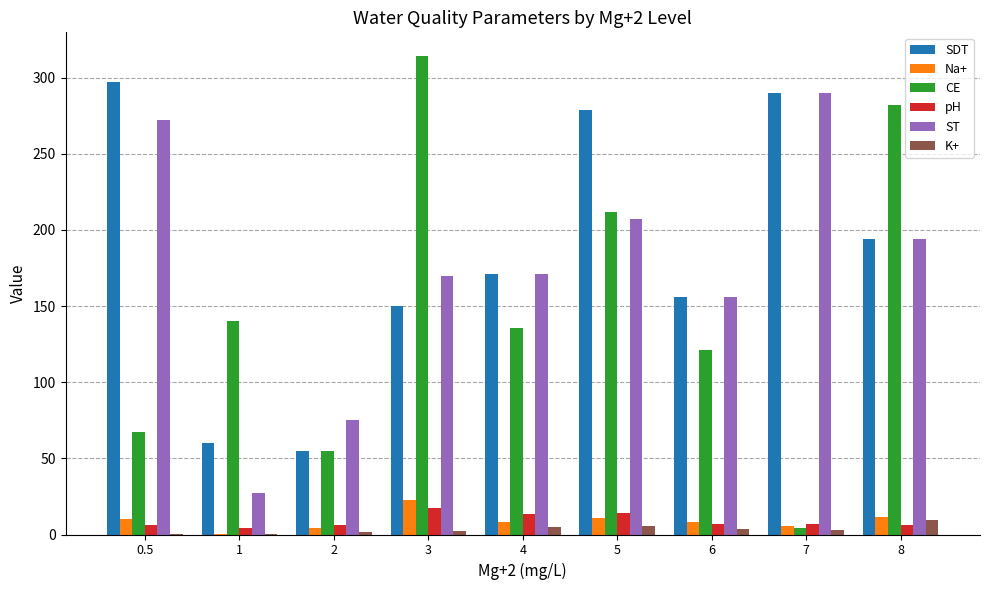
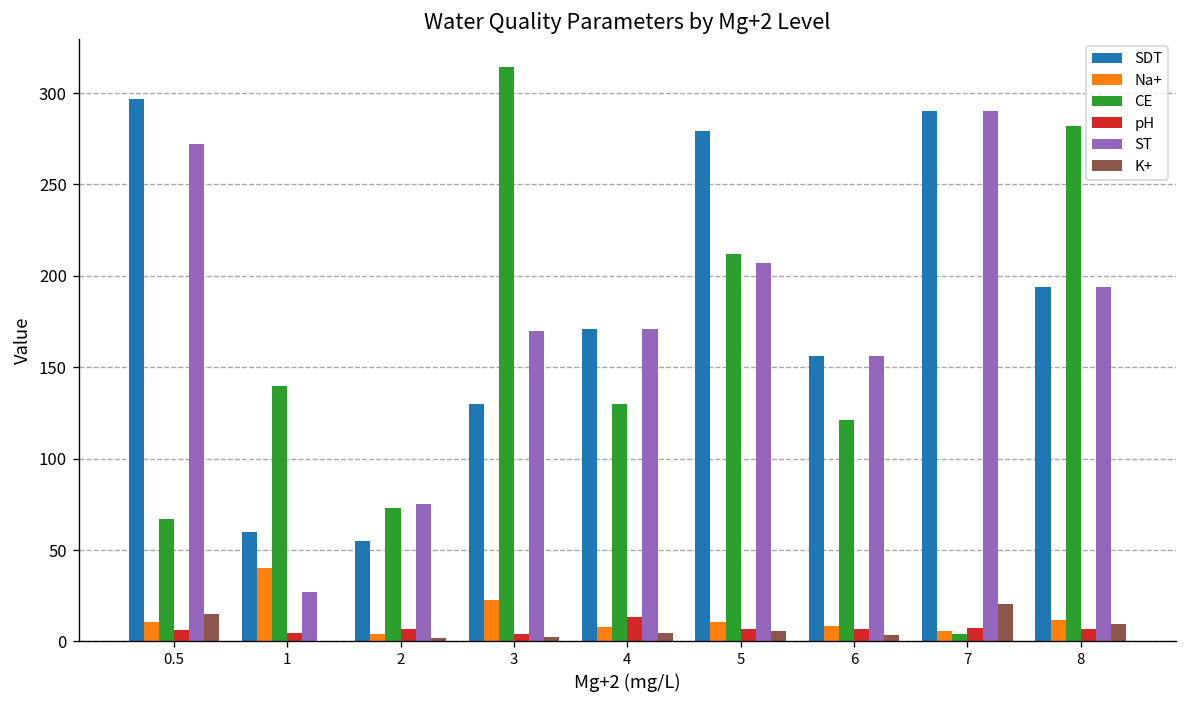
  {
    "SDT": {
      "0.5": 297,
      "1": 60,
      "2": 55,
-     "3": 150,
+     "3": 130,
      "4": 171,
      "5": 279,
      "6": 156,
      "7": 290,
      "8": 194
    },
    "Na+": {
      "0.5": 10,
-     "1": 1,
+     "1": 40,
      "2": 4,
      "3": 23,
      "4": 8,
      "5": 11,
      "6": 9,
      "7": 6,
      "8": 12
    },
    "CE": {
      "0.5": 67,
      "1": 140,
-     "2": 55,
+     "2": 73,
      "3": 314,
-     "4": 136,
+     "4": 130,
      "5": 212,
      "6": 121,
      "7": 4,
      "8": 282
    },
    "pH": {
      "0.5": 6,
      "1": 4,
      "2": 7,
-     "3": 18,
+     "3": 4,
      "4": 13,
-     "5": 14,
+     "5": 7,
      "6": 7,
      "7": 7,
      "8": 7
    },
    "ST": {
      "0.5": 272,
      "1": 27,
      "2": 75,
      "3": 170,
      "4": 171,
      "5": 207,
      "6": 156,
      "7": 290,
      "8": 194
    },
    "K+": {
-     "0.5": 0,
+     "0.5": 15,
      "2": 2,
      "3": 2,
      "4": 5,
      "5": 6,
      "6": 3,
-     "7": 3,
+     "7": 20,
      "8": 10
    }
  }
